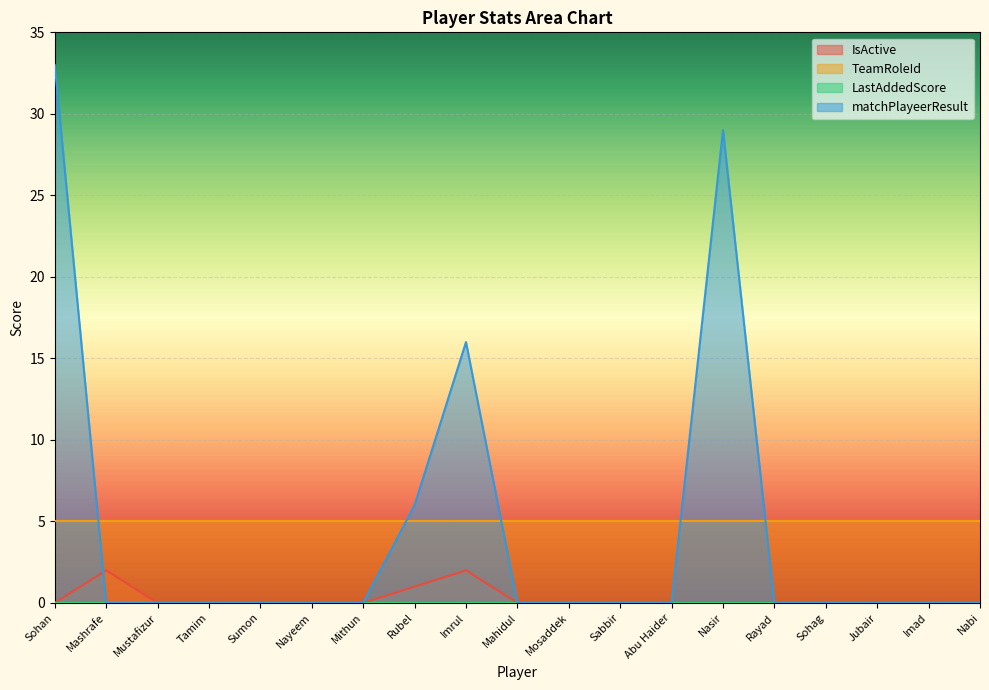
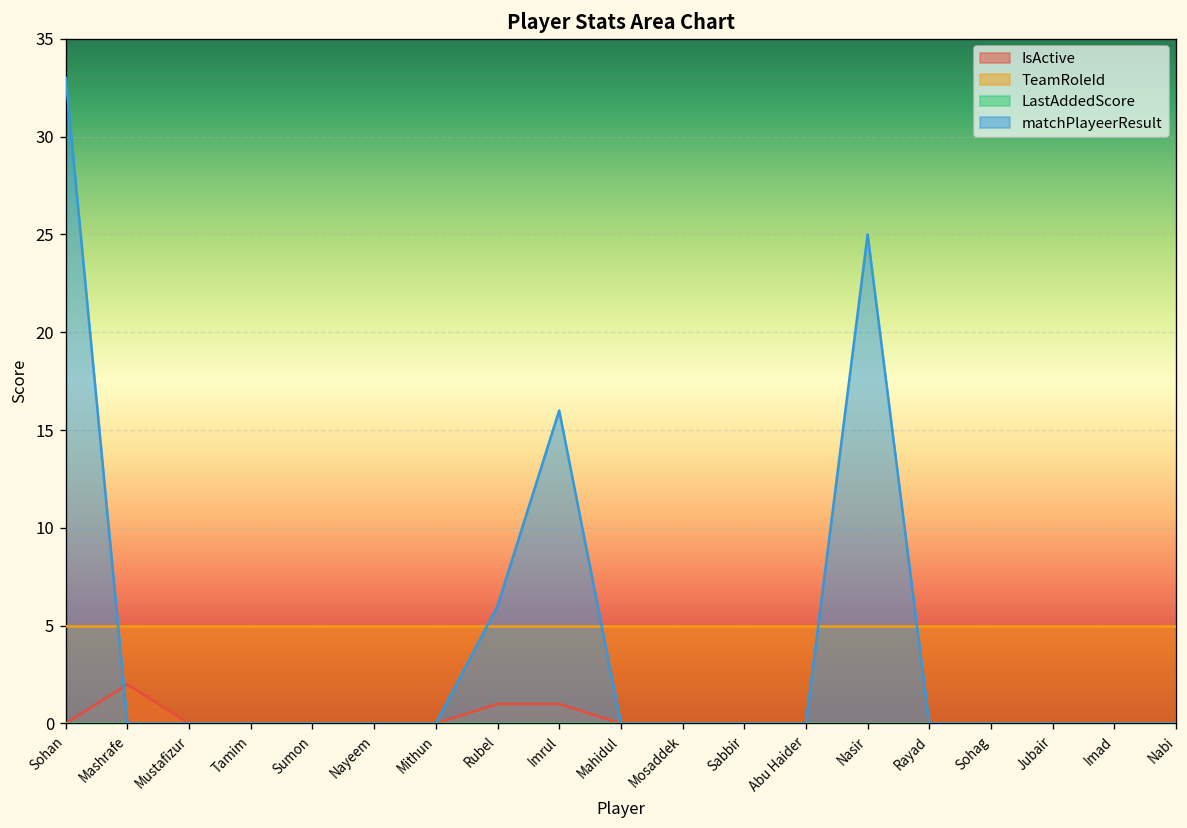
  {
    "IsActive": {
      "Mashrafe": 2,
      "Rubel": 1,
-     "Imrul": 2
+     "Imrul": 1
    },
    "TeamRoleId": {
      "Sohan": 5,
      "Mashrafe": 5,
      "Mustafizur": 5,
      "Tamim": 5,
      "Sumon": 5,
      "Nayeem": 5,
      "Mithun": 5,
      "Rubel": 5,
      "Imrul": 5,
      "Mahidul": 5,
      "Mosaddek": 5,
      "Sabbir": 5,
      "Abu Haider": 5,
      "Nasir": 5,
      "Rayad": 5,
      "Sohag": 5,
      "Jubair": 5,
      "Imad": 5,
      "Nabi": 5
    },
    "LastAddedScore": {
      "Rubel": 0,
      "Imrul": 0
    },
    "matchPlayeerResult": {
      "Sohan": 33,
      "Rubel": 6,
      "Imrul": 16,
-     "Nasir": 29
+     "Nasir": 25
    }
  }
